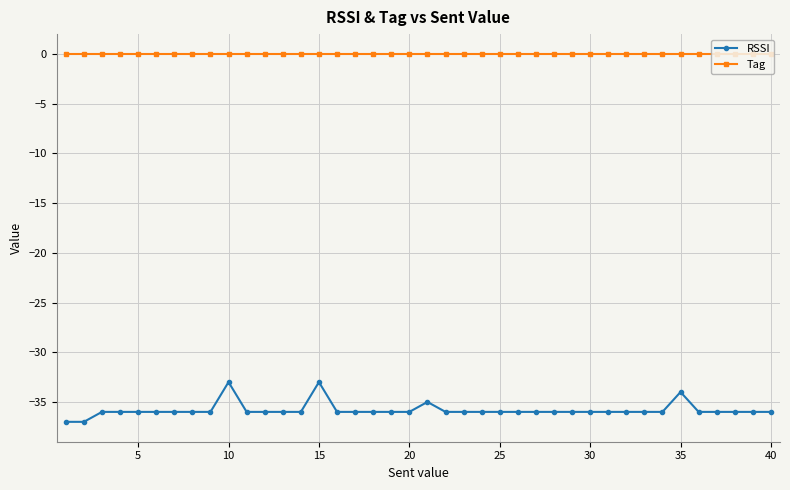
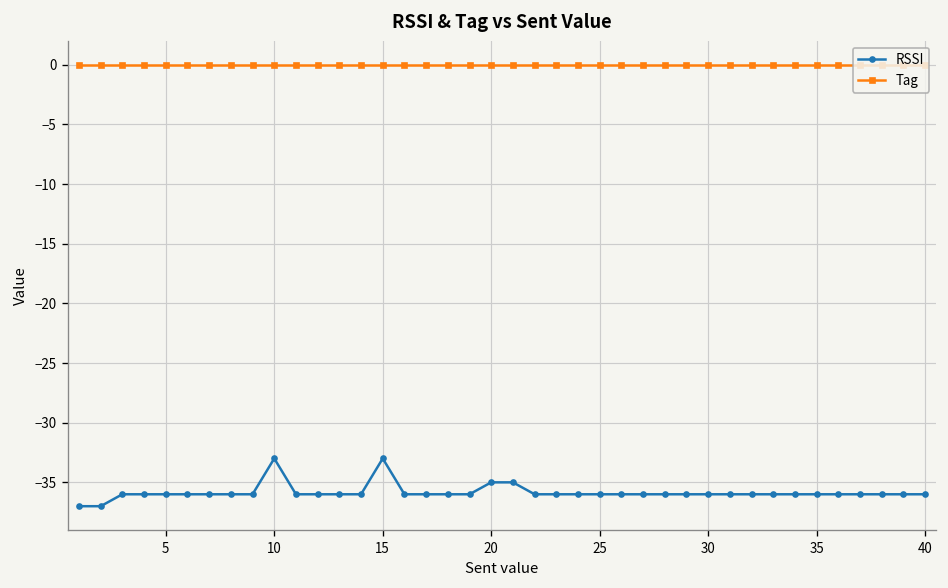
  {
    "RSSI": {
      "5": -36,
      "10": -33,
      "15": -33,
-     "20": -36,
+     "20": -35,
      "25": -36,
      "30": -36,
-     "35": -34,
+     "35": -36,
      "40": -36
    },
    "Tag": {
      "5": 0,
      "10": 0,
      "15": 0,
      "20": 0,
      "25": 0,
      "30": 0,
      "35": 0
    }
  }
